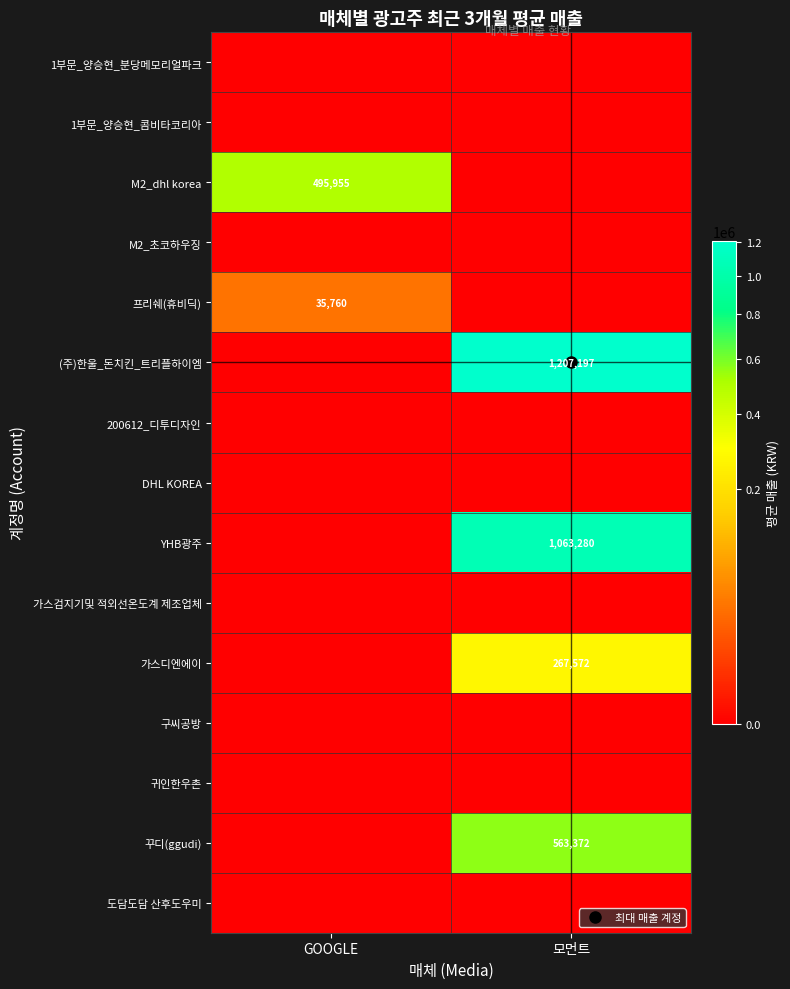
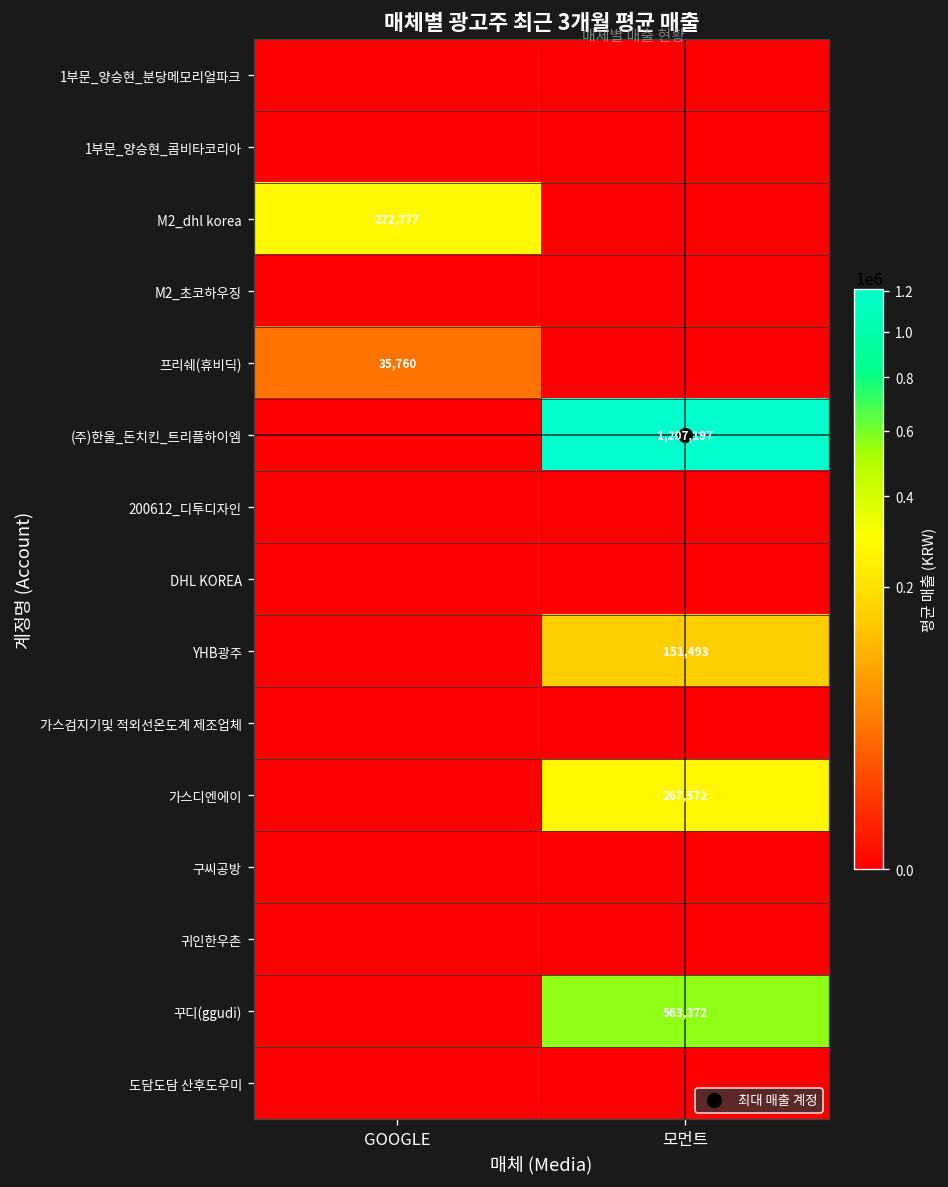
  {
    "M2_dhl korea": {
-     "GOOGLE": "495,955"
+     "GOOGLE": "272,777"
    },
    "프리쉐(휴비딕)": {
      "GOOGLE": "35,760"
    },
    "YHB광주": {
-     "모먼트": "1,063,280"
+     "모먼트": "151,493"
    },
    "가스디엔에이": {
      "모먼트": "267,572"
    },
    "꾸디(ggudi)": {
      "모먼트": "563,372"
    }
  }
